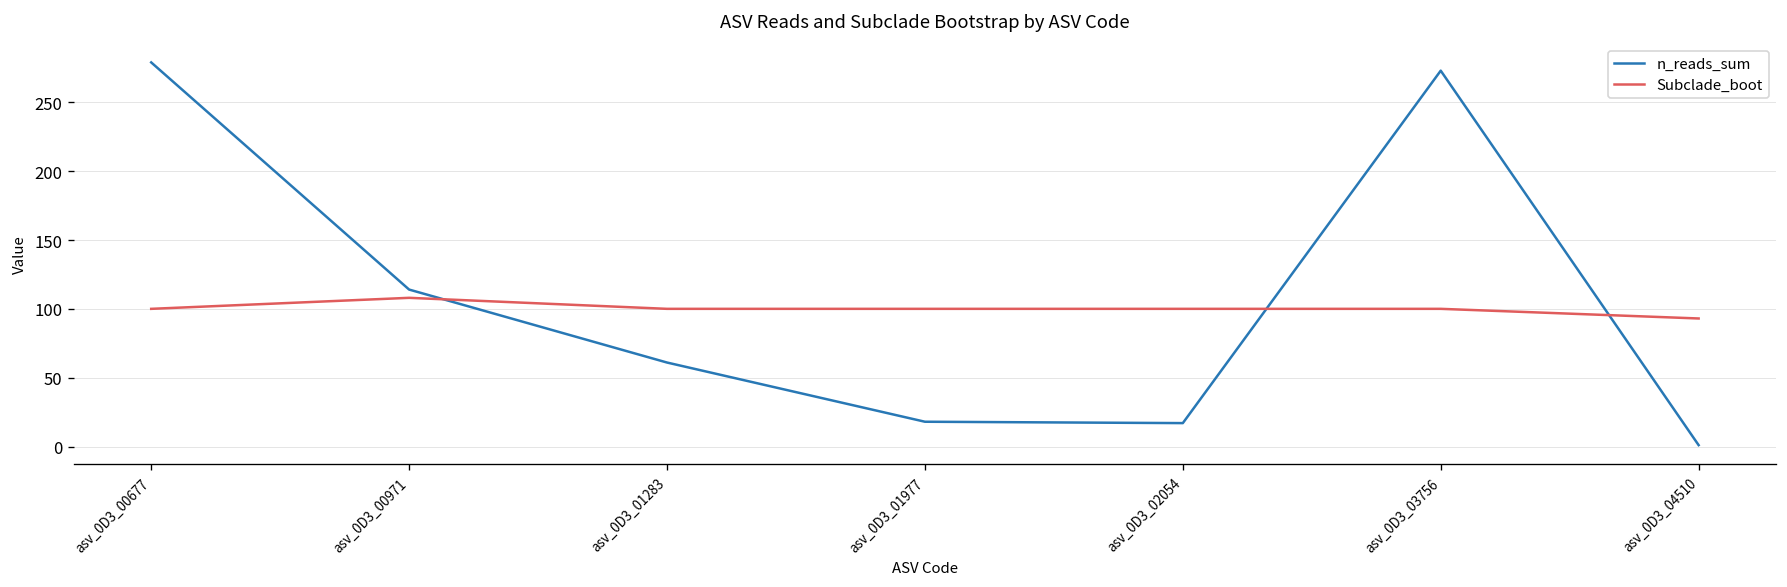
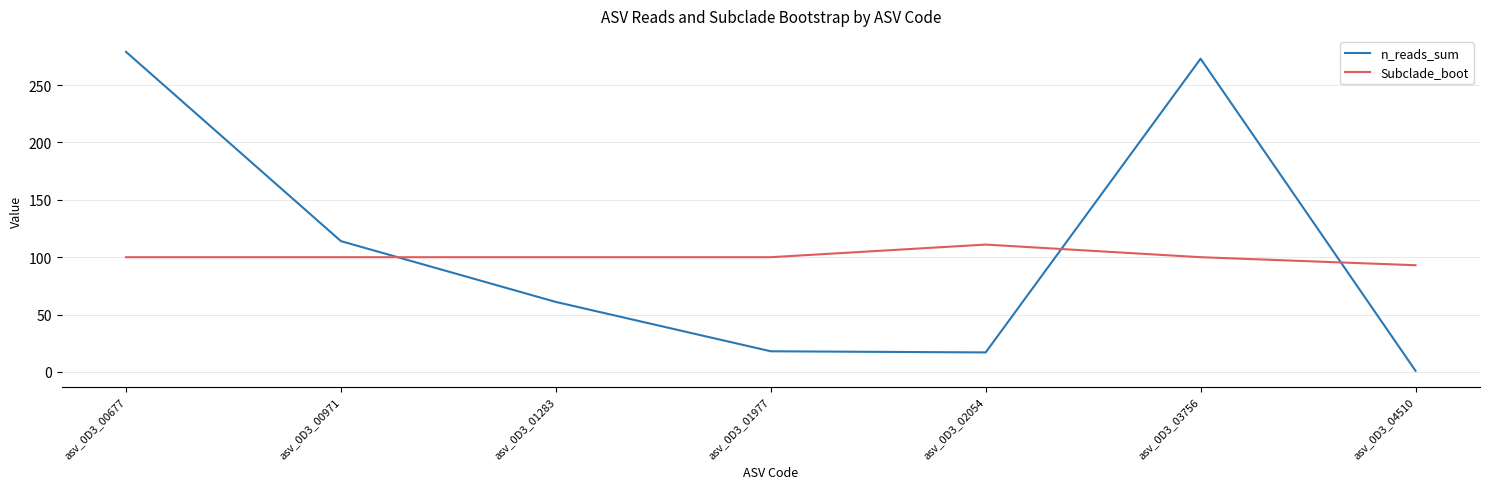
  {
    "n_reads_sum": {
      "asv_0D3_00677": 279,
      "asv_0D3_00971": 114,
      "asv_0D3_01283": 61,
      "asv_0D3_01977": 18,
      "asv_0D3_02054": 17,
      "asv_0D3_03756": 273,
      "asv_0D3_04510": 1
    },
    "Subclade_boot": {
      "asv_0D3_00677": 100,
-     "asv_0D3_00971": 108,
+     "asv_0D3_00971": 100,
      "asv_0D3_01283": 100,
      "asv_0D3_01977": 100,
-     "asv_0D3_02054": 100,
+     "asv_0D3_02054": 111,
      "asv_0D3_03756": 100,
      "asv_0D3_04510": 93
    }
  }
